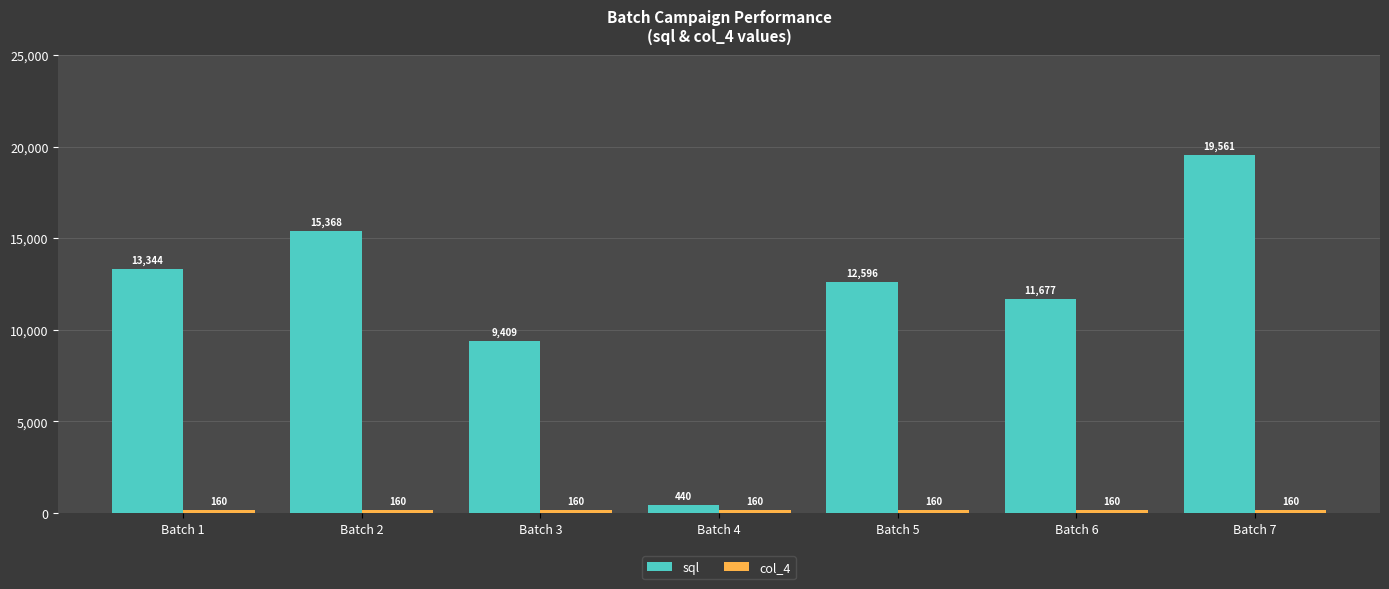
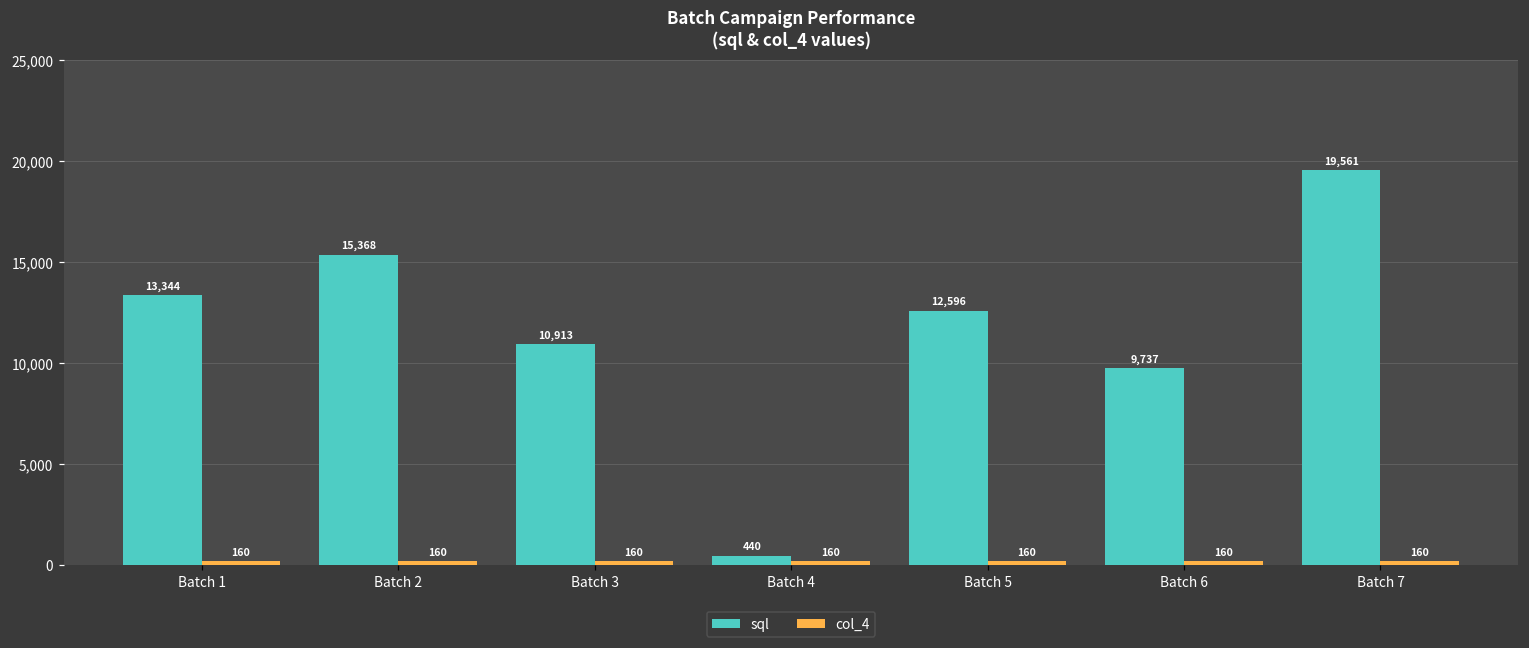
  {
    "sql": {
      "Batch 1": "13,344",
      "Batch 2": "15,368",
-     "Batch 3": "9,409",
+     "Batch 3": "10,913",
      "Batch 4": "440",
      "Batch 5": "12,596",
-     "Batch 6": "11,677",
+     "Batch 6": "9,737",
      "Batch 7": "19,561"
    },
    "col_4": {
      "Batch 1": "160",
      "Batch 2": "160",
      "Batch 3": "160",
      "Batch 4": "160",
      "Batch 5": "160",
      "Batch 6": "160",
      "Batch 7": "160"
    }
  }
